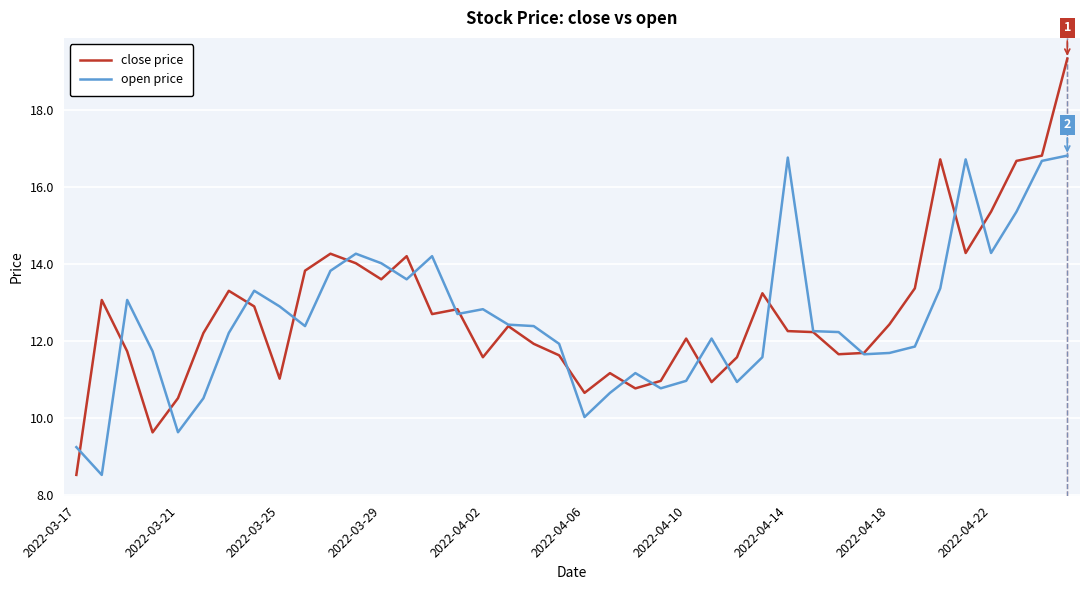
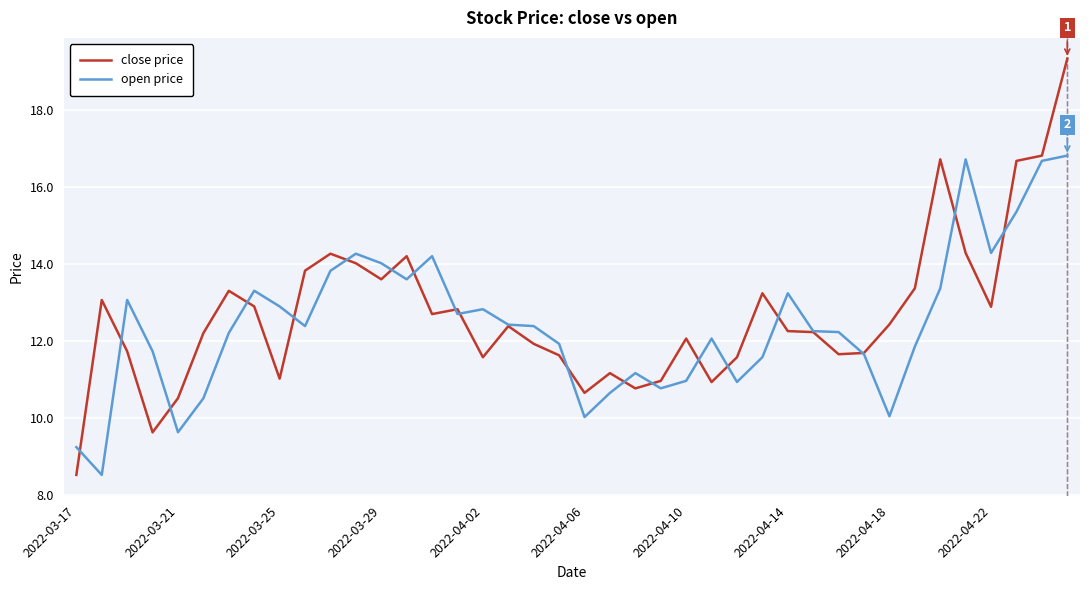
  {
    "close price": {
      "2022-03-17": 8.5,
      "2022-03-21": 10.5,
      "2022-03-25": 11.0,
      "2022-03-29": 13.6,
      "2022-04-02": 11.6,
      "2022-04-06": 10.7,
      "2022-04-10": 12.1,
      "2022-04-14": 12.3,
      "2022-04-18": 12.4,
-     "2022-04-22": 15.4
+     "2022-04-22": 12.9
    },
    "open price": {
      "2022-03-17": 9.3,
      "2022-03-21": 9.6,
      "2022-03-25": 12.9,
      "2022-03-29": 14.0,
      "2022-04-02": 12.8,
      "2022-04-06": 10.0,
      "2022-04-10": 11.0,
-     "2022-04-14": 16.8,
-     "2022-04-18": 11.7,
+     "2022-04-14": 13.2,
+     "2022-04-18": 10.1,
      "2022-04-22": 14.3
    }
  }
